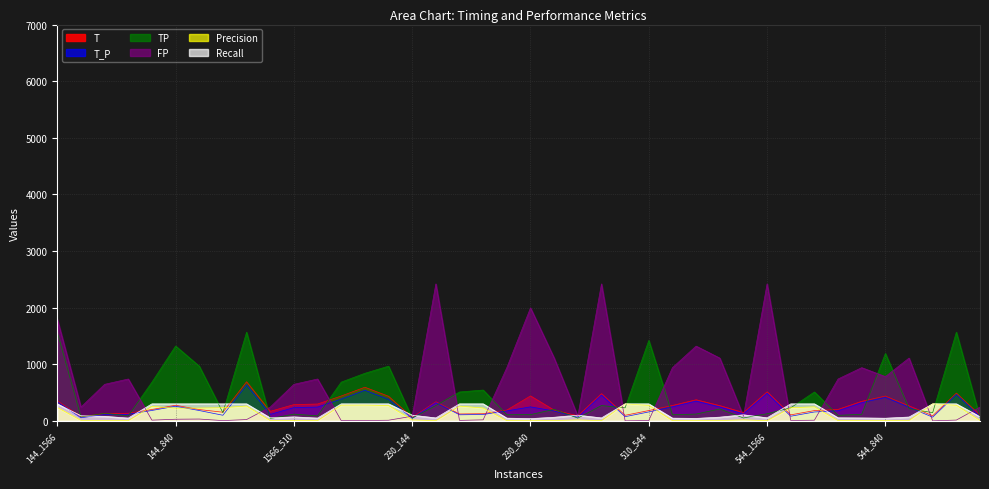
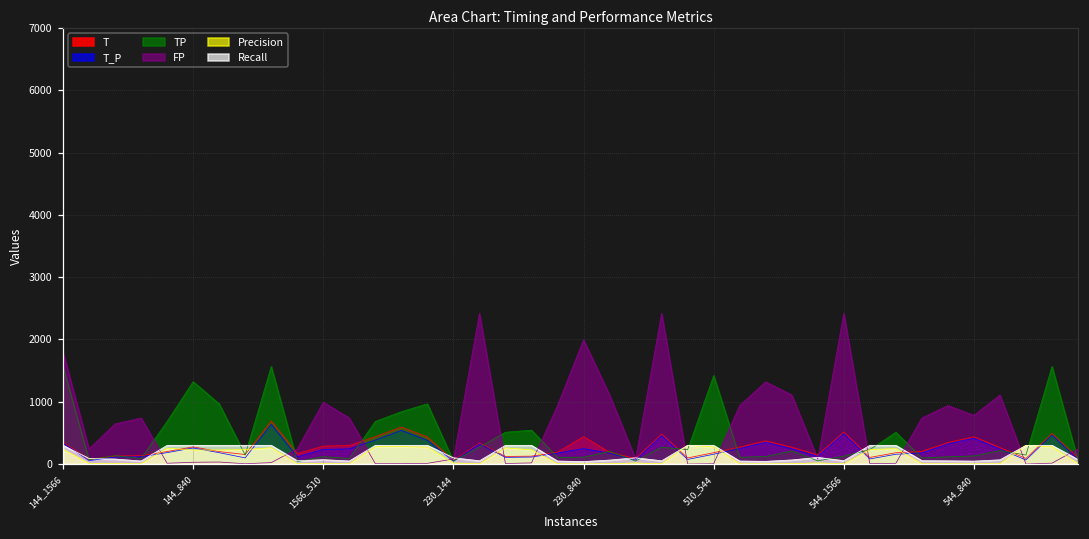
  {
    "T": {
      "1566_510": 300,
      "230_840": 400
    },
    "T_P": {
      "1566_510": 200,
      "230_840": 200
    },
    "TP": {
      "144_1566": 1600,
      "144_840": 1300,
      "1566_510": 100,
      "230_840": 100,
      "510_544": 1400,
      "544_1566": 100,
-     "544_840": 1200
+     "544_840": 100
    },
    "FP": {
      "144_1566": 1800,
      "144_840": 0,
-     "1566_510": 600,
+     "1566_510": 1000,
      "230_840": 2000,
      "510_544": 0,
      "544_1566": 2400,
      "544_840": 800
    },
    "Precision": {
      "144_1566": 200,
      "1566_510": 0,
      "544_1566": 0
    },
    "Recall": {
      "1566_510": 100,
      "544_1566": 100
    }
  }
